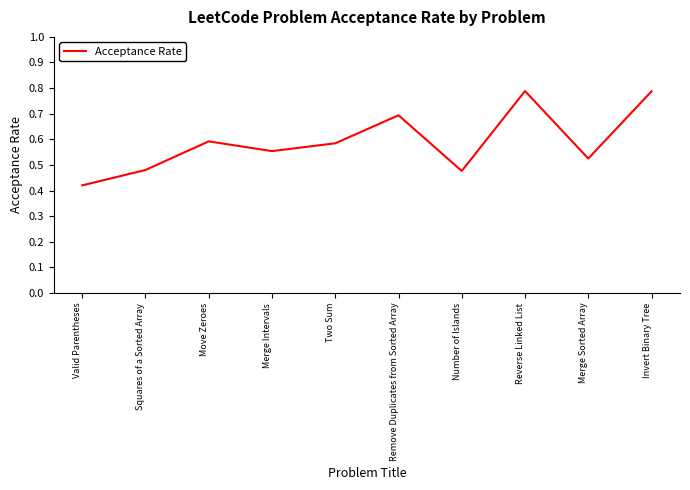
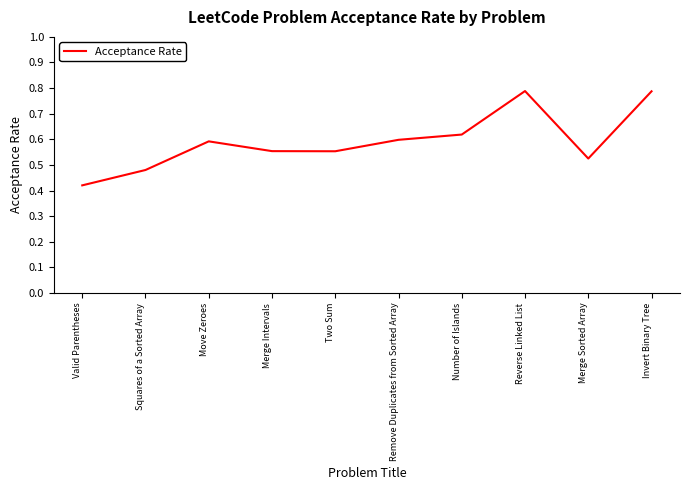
  {
    "Valid Parentheses": 0.42,
    "Squares of a Sorted Array": 0.48,
    "Move Zeroes": 0.59,
    "Merge Intervals": 0.55,
-   "Two Sum": 0.58,
-   "Remove Duplicates from Sorted Array": 0.69,
-   "Number of Islands": 0.48,
+   "Two Sum": 0.55,
+   "Remove Duplicates from Sorted Array": 0.60,
+   "Number of Islands": 0.62,
    "Reverse Linked List": 0.79,
    "Merge Sorted Array": 0.52,
    "Invert Binary Tree": 0.79
  }
